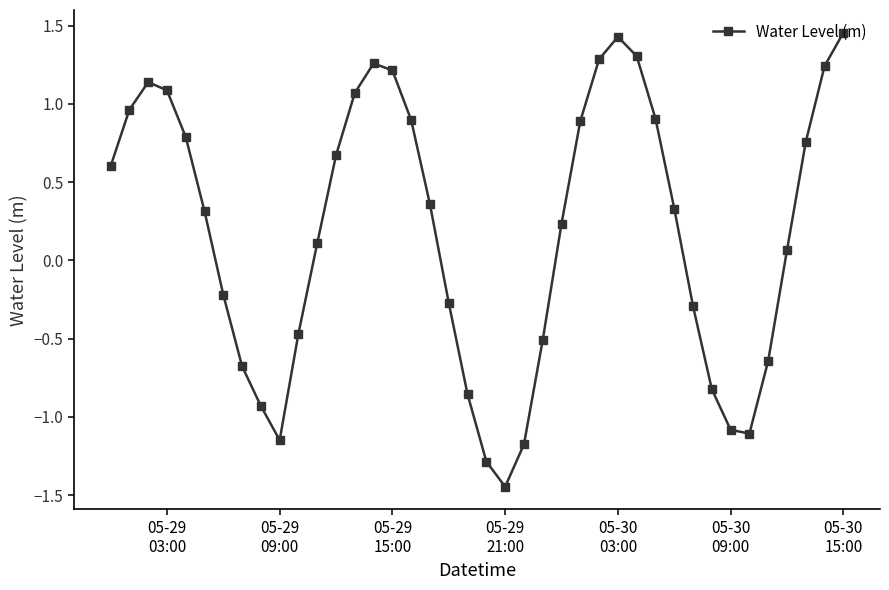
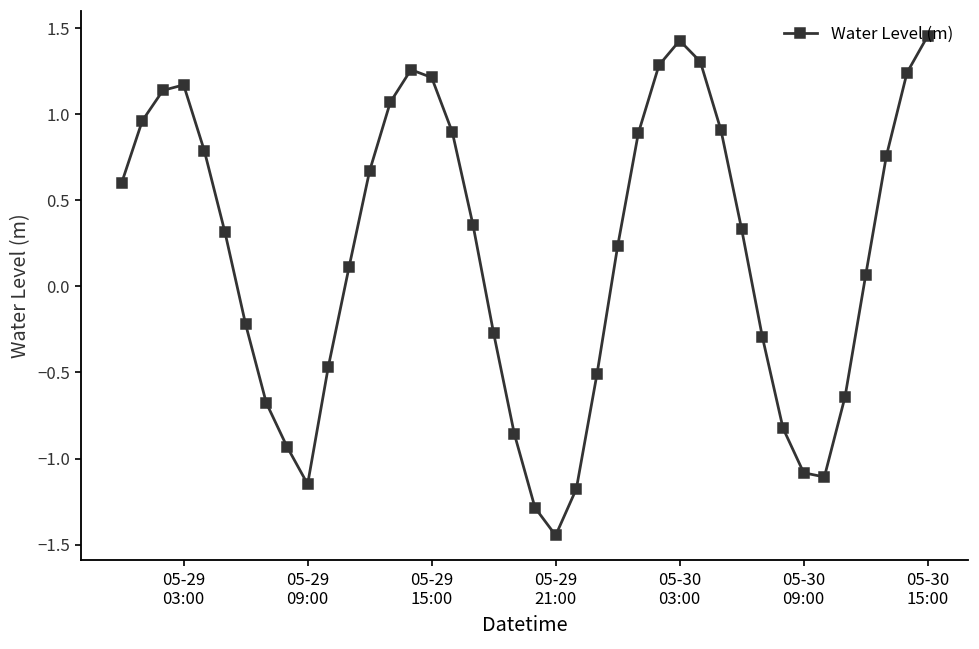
  {
-   "05-29 03:00": 1.09,
+   "05-29 03:00": 1.17,
    "05-29 09:00": -1.15,
    "05-29 15:00": 1.21,
    "05-29 21:00": -1.45,
    "05-30 03:00": 1.43,
    "05-30 09:00": -1.08,
    "05-30 15:00": 1.45
  }
